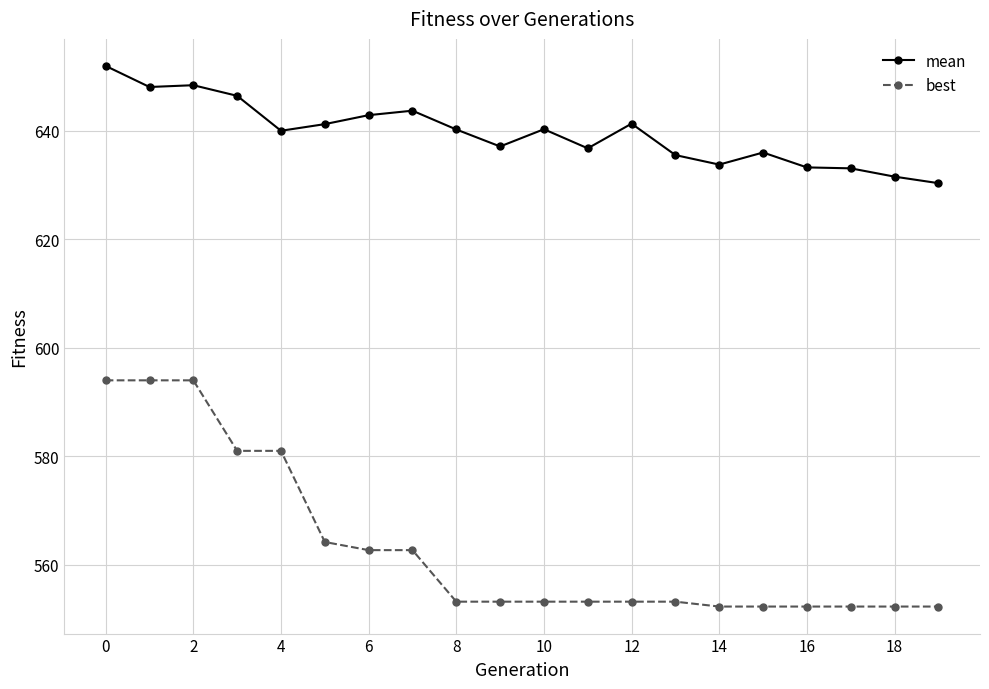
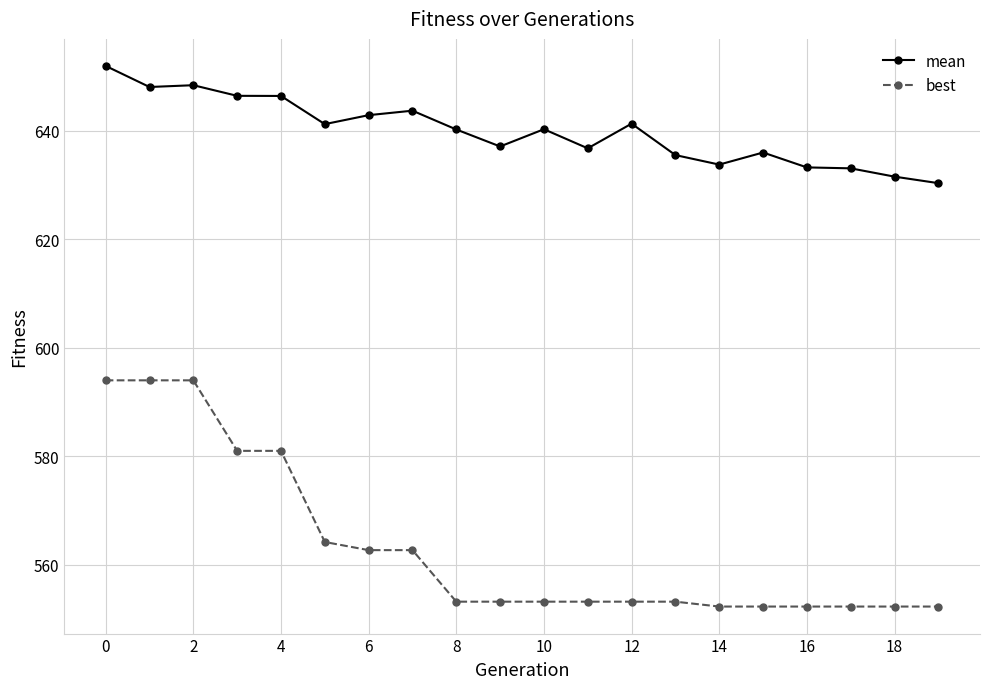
  {
    "mean": {
      "0": 652,
      "2": 648,
-     "4": 640,
+     "4": 646,
      "6": 643,
      "8": 640,
      "10": 640,
      "12": 641,
      "14": 634,
      "16": 633,
      "18": 632
    },
    "best": {
      "0": 594,
      "2": 594,
      "4": 581,
      "6": 563,
      "8": 553,
      "10": 553,
      "12": 553,
      "14": 552,
      "16": 552,
      "18": 552
    }
  }
